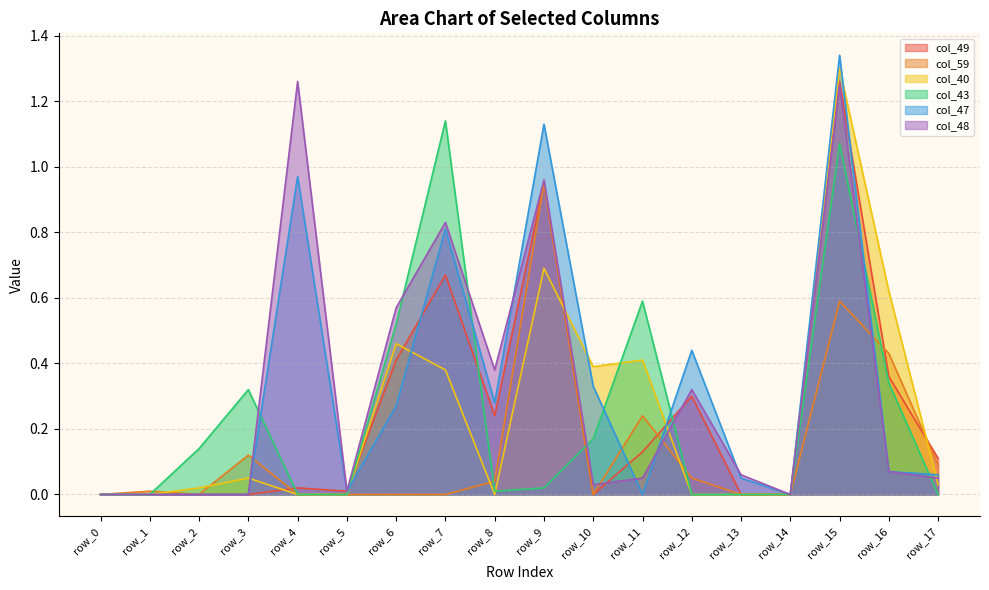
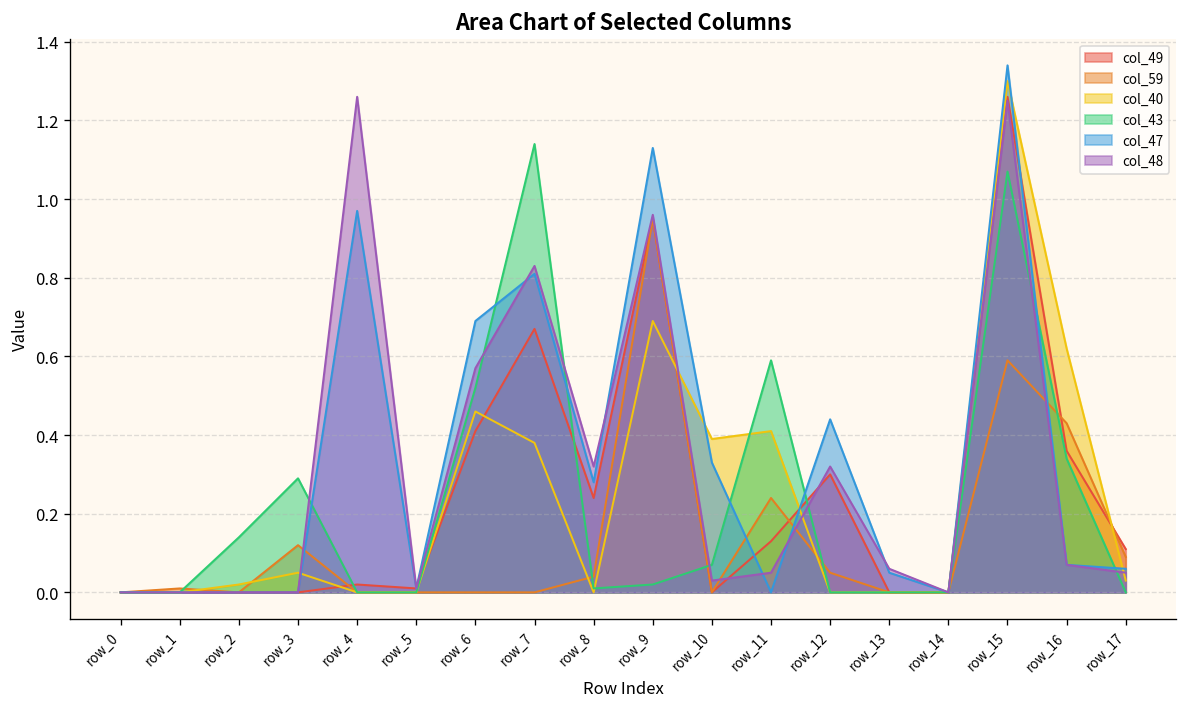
  {
    "col_43": {
      "row_2": 0.14,
-     "row_3": 0.32,
+     "row_3": 0.29,
      "row_6": 0.52,
      "row_7": 1.14,
      "row_8": 0.01,
      "row_9": 0.02,
-     "row_10": 0.17,
+     "row_10": 0.07,
      "row_11": 0.59,
      "row_15": 1.07,
      "row_16": 0.34,
      "row_17": 0.00
    },
    "col_47": {
      "row_4": 0.97,
-     "row_6": 0.27,
+     "row_6": 0.69,
      "row_7": 0.81,
      "row_8": 0.28,
      "row_9": 1.13,
      "row_10": 0.33,
      "row_11": 0.00,
      "row_12": 0.44,
      "row_13": 0.05,
      "row_15": 1.34,
      "row_17": 0.06
    },
    "col_48": {
      "row_4": 1.26,
      "row_6": 0.57,
      "row_7": 0.83,
-     "row_8": 0.38,
+     "row_8": 0.32,
      "row_9": 0.96,
      "row_10": 0.03,
      "row_11": 0.05,
      "row_12": 0.32,
      "row_13": 0.06,
      "row_15": 1.25,
      "row_17": 0.05
    }
  }
